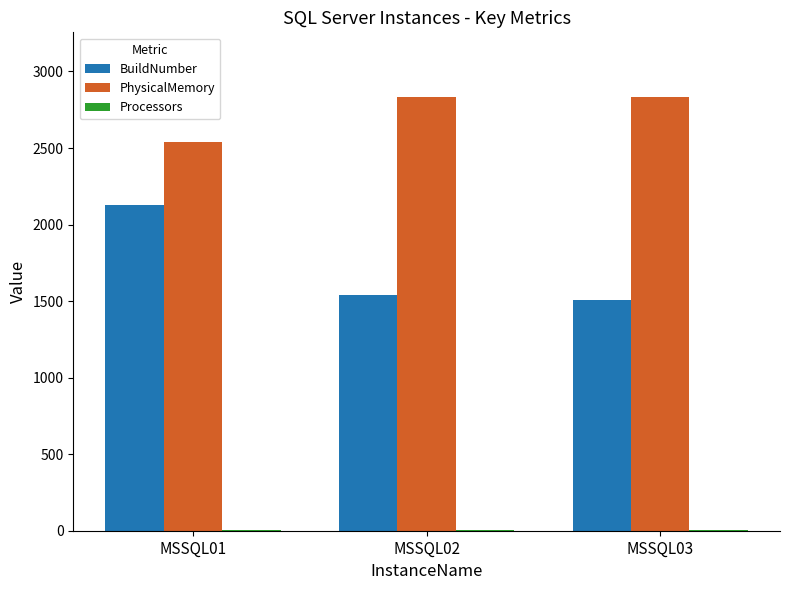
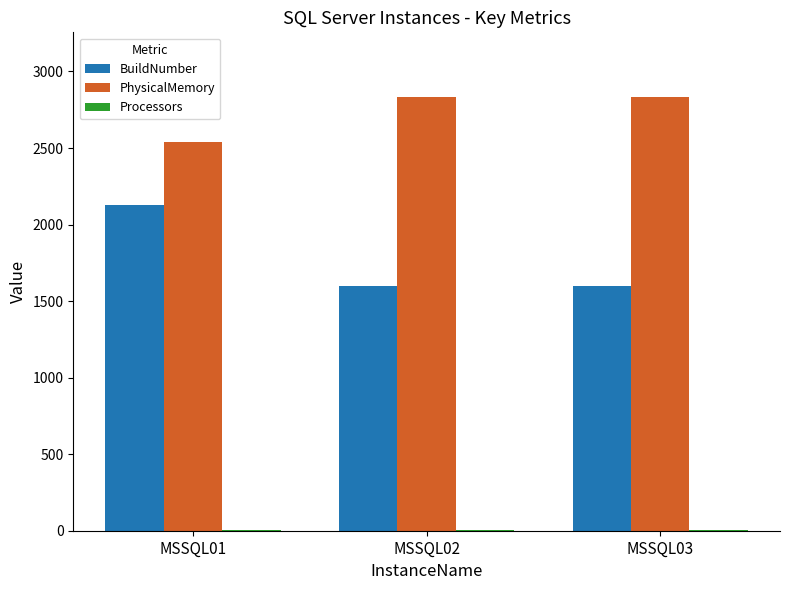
  {
    "BuildNumber": {
      "MSSQL01": 2130,
-     "MSSQL02": 1540,
-     "MSSQL03": 1510
+     "MSSQL02": 1600,
+     "MSSQL03": 1600
    },
    "PhysicalMemory": {
      "MSSQL01": 2540,
      "MSSQL02": 2830,
      "MSSQL03": 2830
    }
  }
